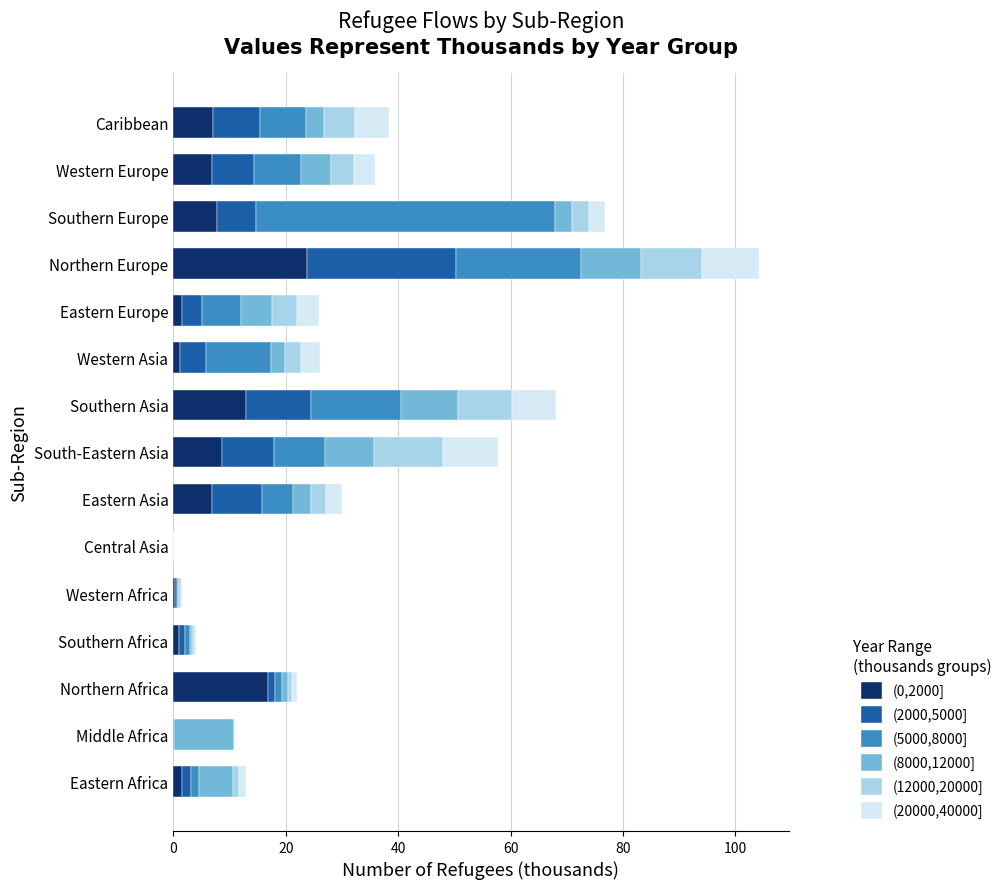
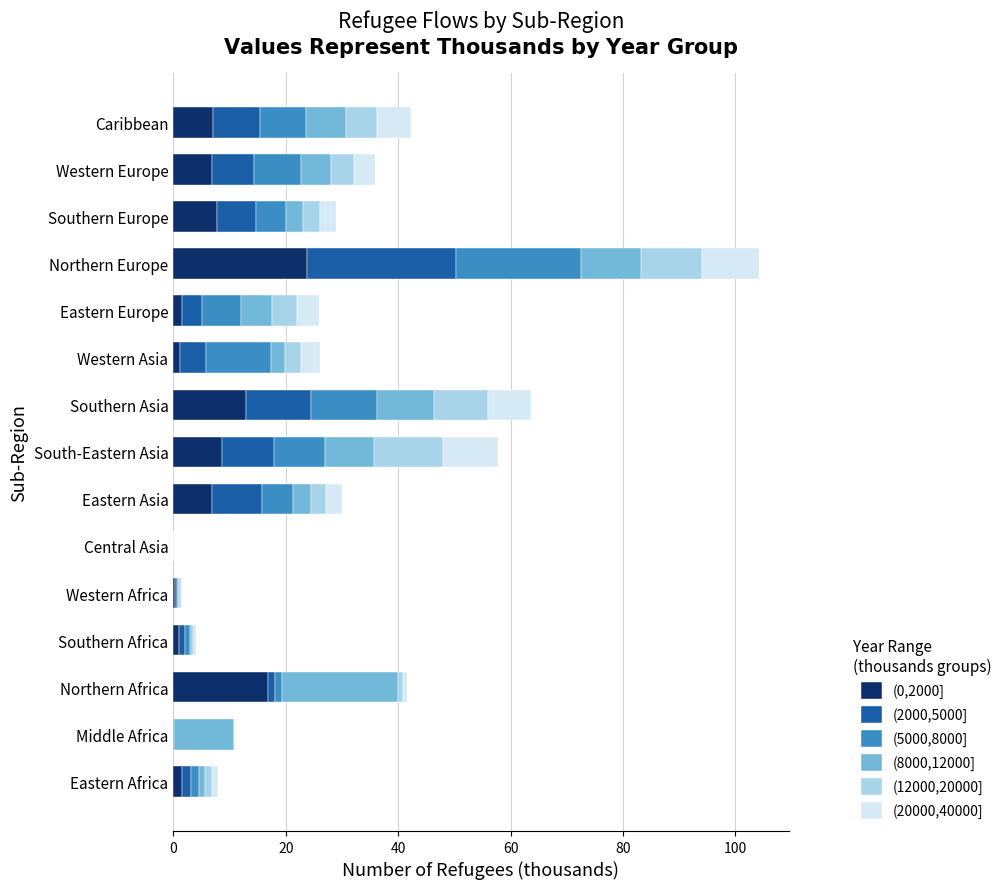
  {
    "(0,2000]": {
      "Caribbean": 7,
      "Western Europe": 7,
      "Southern Europe": 8,
      "Northern Europe": 24,
      "Eastern Europe": 1,
      "Western Asia": 1,
      "Southern Asia": 13,
      "South-Eastern Asia": 9,
      "Eastern Asia": 7,
      "Central Asia": 0,
      "Southern Africa": 1,
      "Northern Africa": 17,
      "Eastern Africa": 1
    },
    "(2000,5000]": {
      "Caribbean": 8,
      "Western Europe": 7,
      "Southern Europe": 7,
      "Northern Europe": 27,
      "Eastern Europe": 4,
      "Western Asia": 5,
      "Southern Asia": 12,
      "South-Eastern Asia": 9,
      "Eastern Asia": 9,
      "Central Asia": 0,
      "Southern Africa": 1,
      "Northern Africa": 1,
      "Eastern Africa": 2
    },
    "(5000,8000]": {
      "Caribbean": 8,
      "Western Europe": 8,
-     "Southern Europe": 53,
+     "Southern Europe": 5,
      "Northern Europe": 22,
      "Eastern Europe": 7,
      "Western Asia": 12,
-     "Southern Asia": 16,
+     "Southern Asia": 12,
      "South-Eastern Asia": 9,
      "Eastern Asia": 5,
      "Central Asia": 0,
      "Southern Africa": 1,
      "Northern Africa": 1,
      "Eastern Africa": 1
    },
    "(8000,12000]": {
-     "Caribbean": 3,
+     "Caribbean": 7,
      "Western Europe": 5,
      "Southern Europe": 3,
      "Northern Europe": 11,
      "Eastern Europe": 5,
      "Western Asia": 2,
      "Southern Asia": 10,
      "South-Eastern Asia": 9,
      "Eastern Asia": 3,
      "Central Asia": 0,
-     "Northern Africa": 1,
+     "Northern Africa": 21,
      "Middle Africa": 11,
-     "Eastern Africa": 6
+     "Eastern Africa": 1
    }
  }
